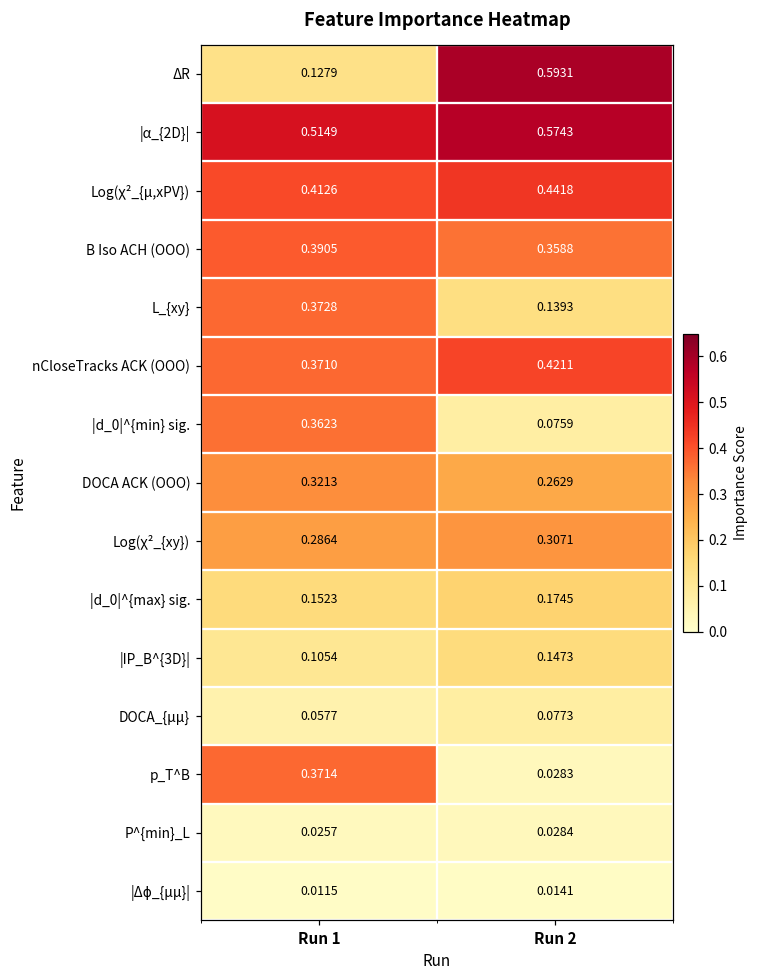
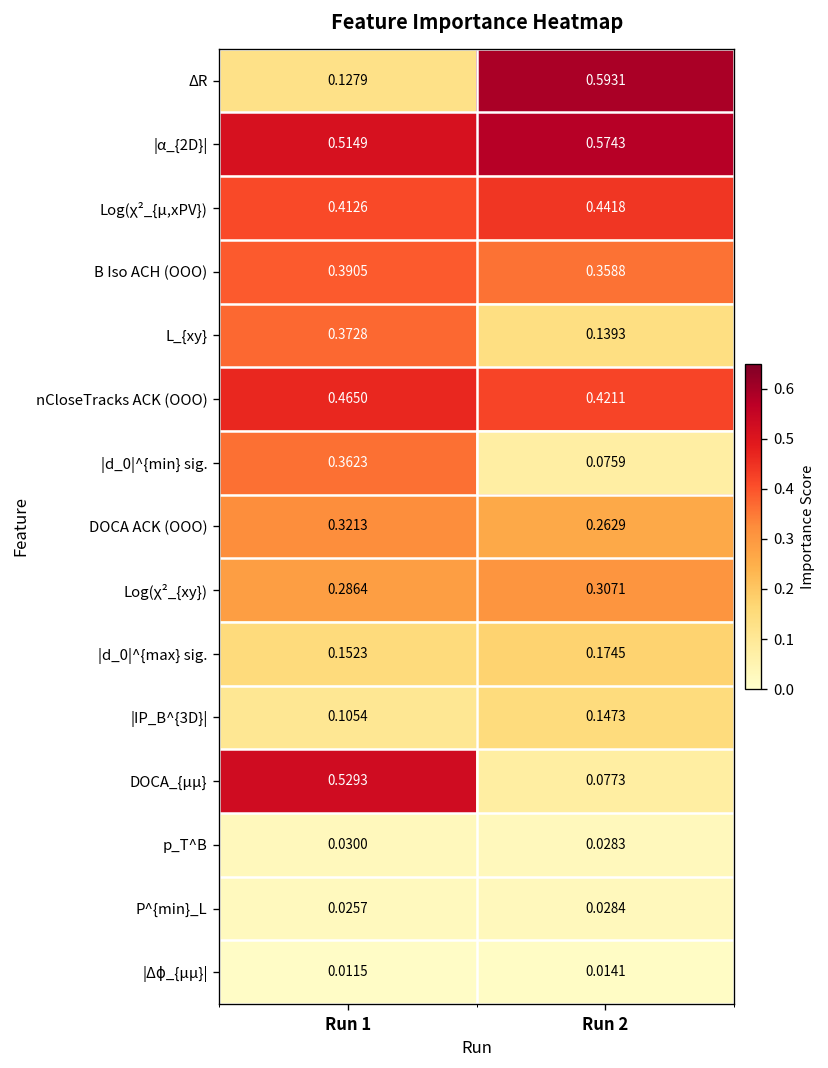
  {
    "ΔR": {
      "Run 1": 0.1279,
      "Run 2": 0.5931
    },
    "|α_{2D}|": {
      "Run 1": 0.5149,
      "Run 2": 0.5743
    },
    "Log(χ²_{μ,xPV})": {
      "Run 1": 0.4126,
      "Run 2": 0.4418
    },
    "B Iso ACH (OOO)": {
      "Run 1": 0.3905,
      "Run 2": 0.3588
    },
    "L_{xy}": {
      "Run 1": 0.3728,
      "Run 2": 0.1393
    },
    "nCloseTracks ACK (OOO)": {
-     "Run 1": 0.3710,
+     "Run 1": 0.4650,
      "Run 2": 0.4211
    },
    "|d_0|^{min} sig.": {
      "Run 1": 0.3623,
      "Run 2": 0.0759
    },
    "DOCA ACK (OOO)": {
      "Run 1": 0.3213,
      "Run 2": 0.2629
    },
    "Log(χ²_{xy})": {
      "Run 1": 0.2864,
      "Run 2": 0.3071
    },
    "|d_0|^{max} sig.": {
      "Run 1": 0.1523,
      "Run 2": 0.1745
    },
    "|IP_B^{3D}|": {
      "Run 1": 0.1054,
      "Run 2": 0.1473
    },
    "DOCA_{μμ}": {
-     "Run 1": 0.0577,
+     "Run 1": 0.5293,
      "Run 2": 0.0773
    },
    "p_T^B": {
-     "Run 1": 0.3714,
+     "Run 1": 0.0300,
      "Run 2": 0.0283
    },
    "P^{min}_L": {
      "Run 1": 0.0257,
      "Run 2": 0.0284
    },
    "|Δϕ_{μμ}|": {
      "Run 1": 0.0115,
      "Run 2": 0.0141
    }
  }
